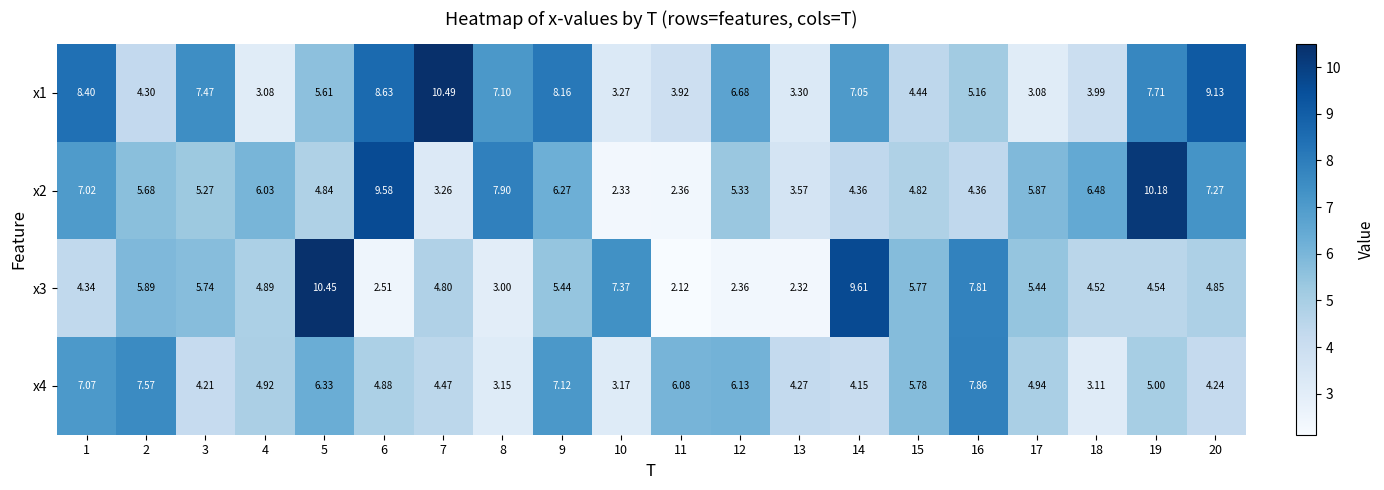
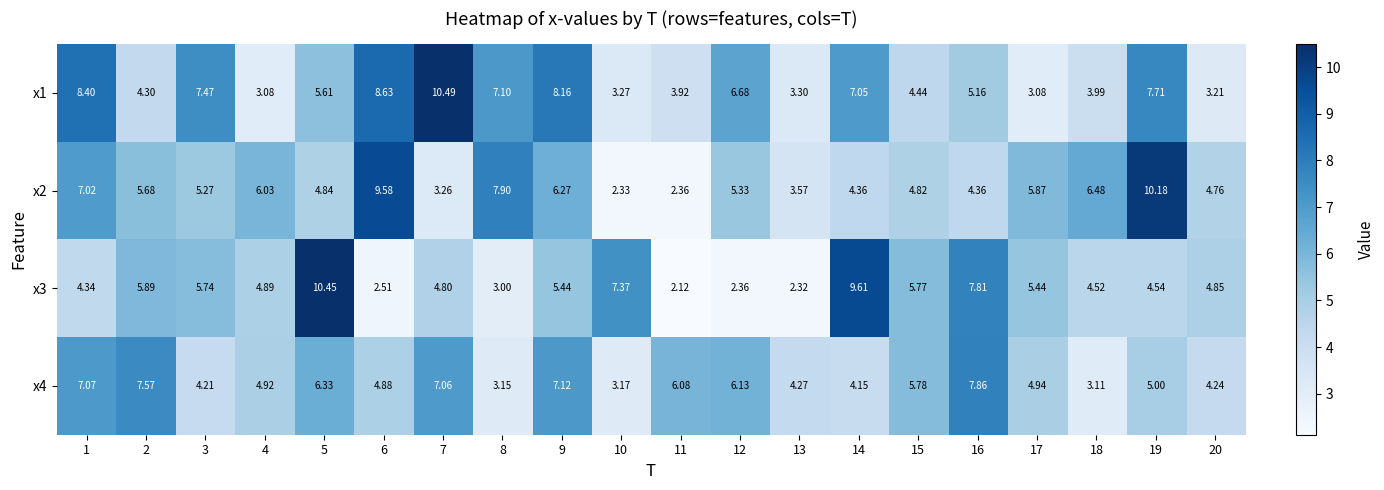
  {
    "x1": {
      "1": 8.40,
      "2": 4.30,
      "3": 7.47,
      "4": 3.08,
      "5": 5.61,
      "6": 8.63,
      "7": 10.49,
      "8": 7.10,
      "9": 8.16,
      "10": 3.27,
      "11": 3.92,
      "12": 6.68,
      "13": 3.30,
      "14": 7.05,
      "15": 4.44,
      "16": 5.16,
      "17": 3.08,
      "18": 3.99,
      "19": 7.71,
-     "20": 9.13
+     "20": 3.21
    },
    "x2": {
      "1": 7.02,
      "2": 5.68,
      "3": 5.27,
      "4": 6.03,
      "5": 4.84,
      "6": 9.58,
      "7": 3.26,
      "8": 7.90,
      "9": 6.27,
      "10": 2.33,
      "11": 2.36,
      "12": 5.33,
      "13": 3.57,
      "14": 4.36,
      "15": 4.82,
      "16": 4.36,
      "17": 5.87,
      "18": 6.48,
      "19": 10.18,
-     "20": 7.27
+     "20": 4.76
    },
    "x3": {
      "1": 4.34,
      "2": 5.89,
      "3": 5.74,
      "4": 4.89,
      "5": 10.45,
      "6": 2.51,
      "7": 4.80,
      "8": 3.00,
      "9": 5.44,
      "10": 7.37,
      "11": 2.12,
      "12": 2.36,
      "13": 2.32,
      "14": 9.61,
      "15": 5.77,
      "16": 7.81,
      "17": 5.44,
      "18": 4.52,
      "19": 4.54,
      "20": 4.85
    },
    "x4": {
      "1": 7.07,
      "2": 7.57,
      "3": 4.21,
      "4": 4.92,
      "5": 6.33,
      "6": 4.88,
-     "7": 4.47,
+     "7": 7.06,
      "8": 3.15,
      "9": 7.12,
      "10": 3.17,
      "11": 6.08,
      "12": 6.13,
      "13": 4.27,
      "14": 4.15,
      "15": 5.78,
      "16": 7.86,
      "17": 4.94,
      "18": 3.11,
      "19": 5.00,
      "20": 4.24
    }
  }
